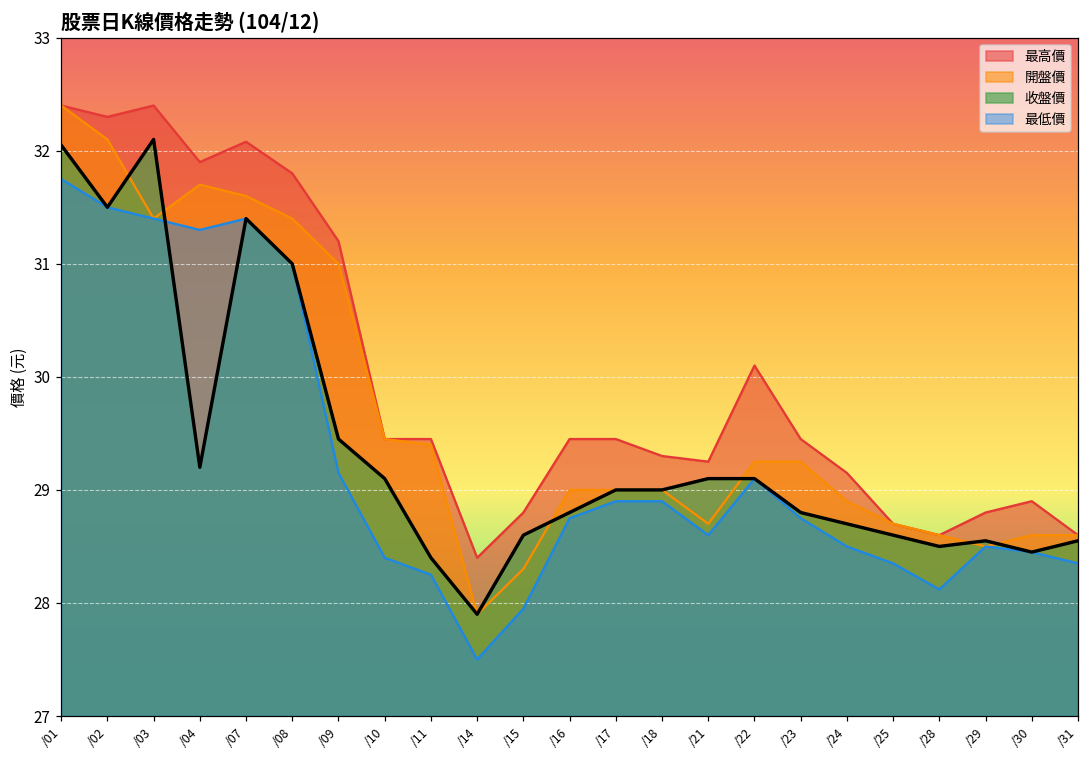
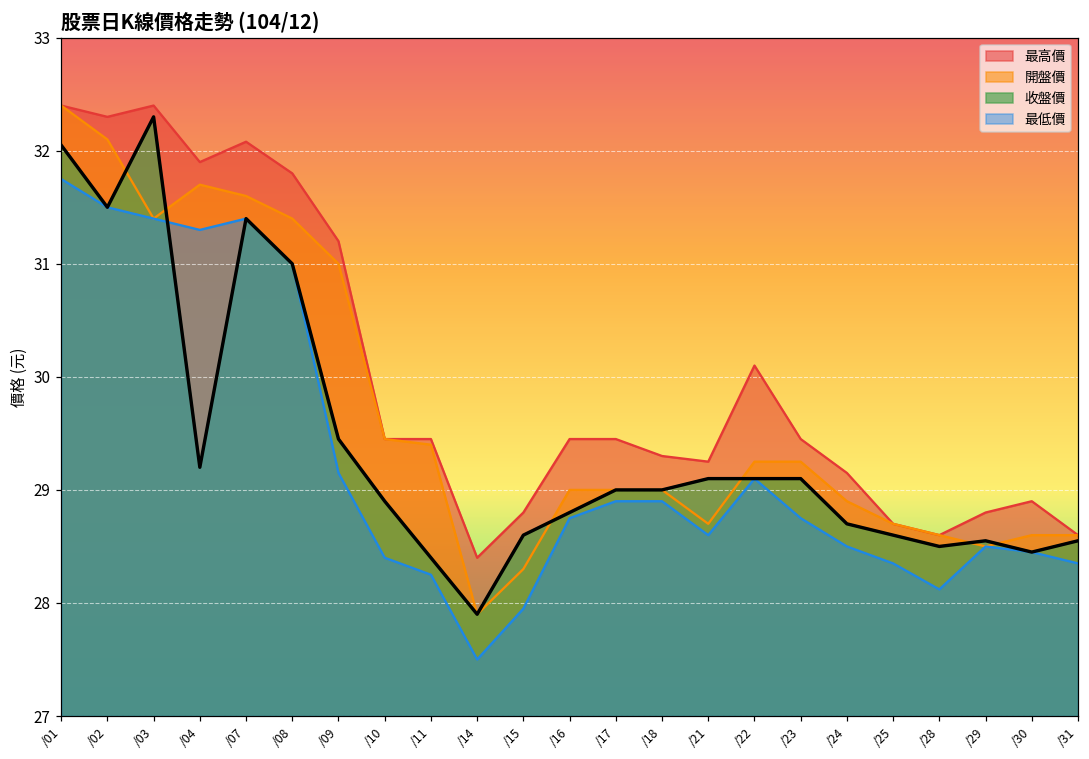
  {
    "最高價": {
      "/02": 32.3,
      "/03": 32.4,
      "/04": 31.9,
      "/07": 32.1,
      "/08": 31.8,
      "/09": 31.2,
      "/11": 29.45,
      "/14": 28.4,
      "/15": 28.8,
      "/16": 29.45,
      "/17": 29.45,
      "/18": 29.3,
      "/21": 29.25,
      "/22": 30.1,
      "/23": 29.45,
      "/24": 29.15,
      "/29": 28.8,
      "/30": 28.9
    },
    "開盤價": {
      "/02": 32.1,
      "/04": 31.7,
      "/07": 31.6,
      "/08": 31.4,
      "/09": 31.0,
      "/11": 29.4,
      "/15": 28.3,
      "/16": 29.0,
      "/21": 28.7,
      "/22": 29.25,
      "/23": 29.25,
      "/24": 28.9,
      "/30": 28.6
    },
    "收盤價": {
      "/01": 32.05,
-     "/03": 32.1,
+     "/03": 32.3,
      "/04": 29.2,
      "/09": 29.45,
-     "/10": 29.1,
+     "/10": 28.9,
      "/11": 28.4,
      "/15": 28.6,
      "/16": 28.8,
      "/21": 29.1,
-     "/23": 28.8,
+     "/23": 29.1,
      "/24": 28.7,
      "/25": 28.6,
      "/28": 28.5,
      "/29": 28.55,
      "/31": 28.55
    },
    "最低價": {
      "/01": 31.75,
      "/04": 31.3,
      "/09": 29.15,
      "/10": 28.4,
      "/11": 28.25,
      "/14": 27.5,
      "/15": 27.95,
      "/16": 28.75,
      "/17": 28.9,
      "/18": 28.9,
      "/21": 28.6,
      "/23": 28.75,
      "/24": 28.5,
      "/25": 28.35,
      "/28": 28.1,
      "/31": 28.35
    }
  }
